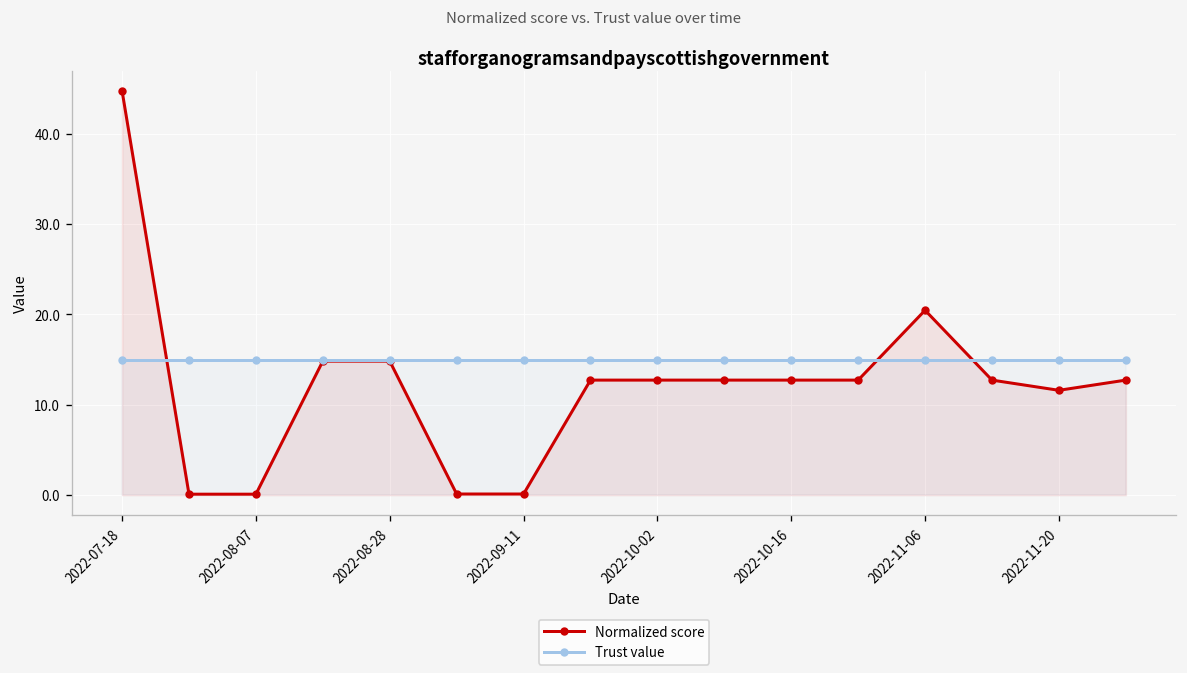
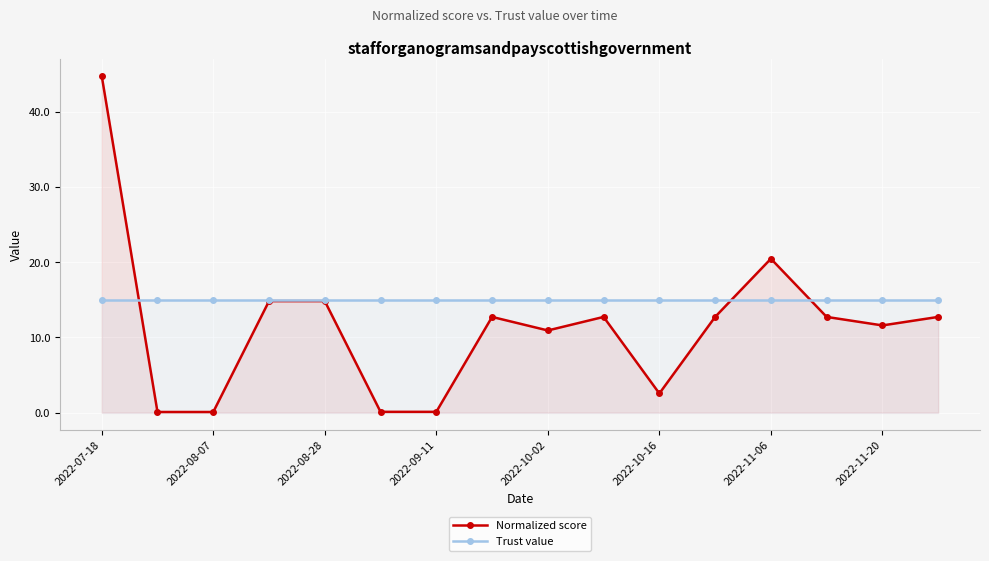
  {
    "Normalized score": {
      "2022-07-18": 45,
      "2022-08-07": 0,
      "2022-09-11": 0,
-     "2022-10-02": 13,
-     "2022-10-16": 13,
+     "2022-10-02": 11,
+     "2022-10-16": 3,
      "2022-11-06": 20,
      "2022-11-20": 12
    },
    "Trust value": {
      "2022-07-18": 15,
      "2022-08-07": 15,
      "2022-09-11": 15,
      "2022-10-02": 15,
      "2022-10-16": 15,
      "2022-11-06": 15,
      "2022-11-20": 15
    }
  }
